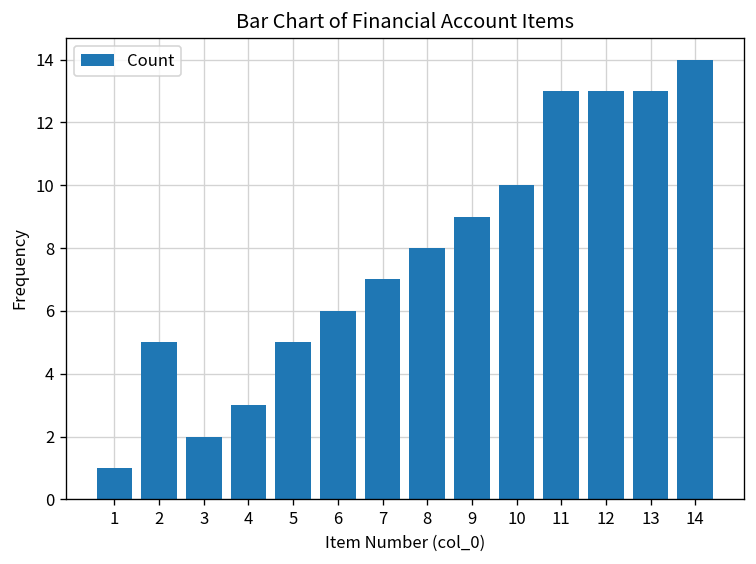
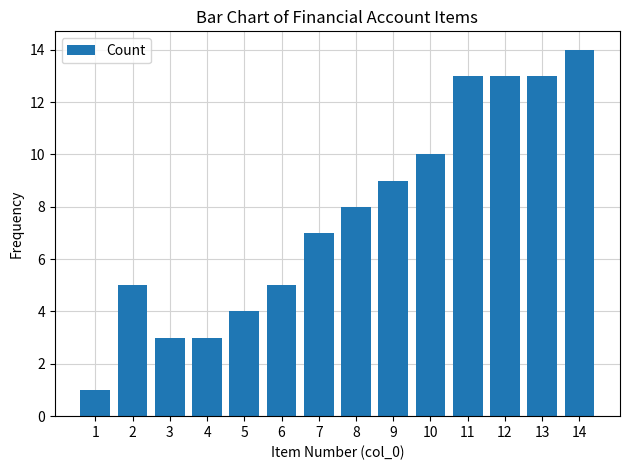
  {
    "1": 1,
    "2": 5,
-   "3": 2,
+   "3": 3,
    "4": 3,
-   "5": 5,
-   "6": 6,
+   "5": 4,
+   "6": 5,
    "7": 7,
    "8": 8,
    "9": 9,
    "10": 10,
    "11": 13,
    "12": 13,
    "13": 13,
    "14": 14
  }
